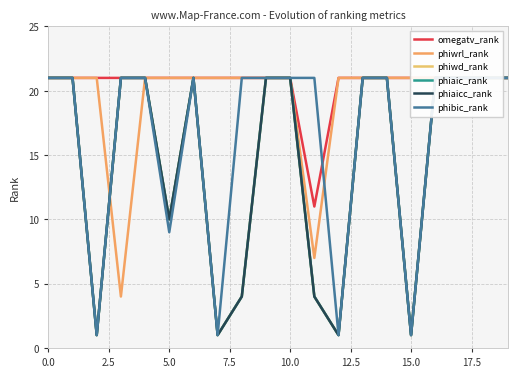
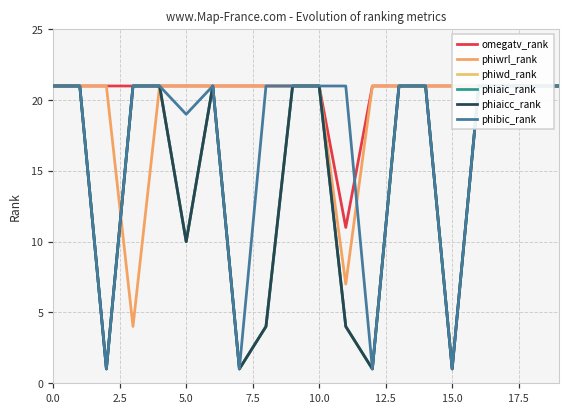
  {
    "phiaicc_rank": {
      "5.0": 10
    },
    "phibic_rank": {
-     "5.0": 9
+     "5.0": 19
    }
  }
